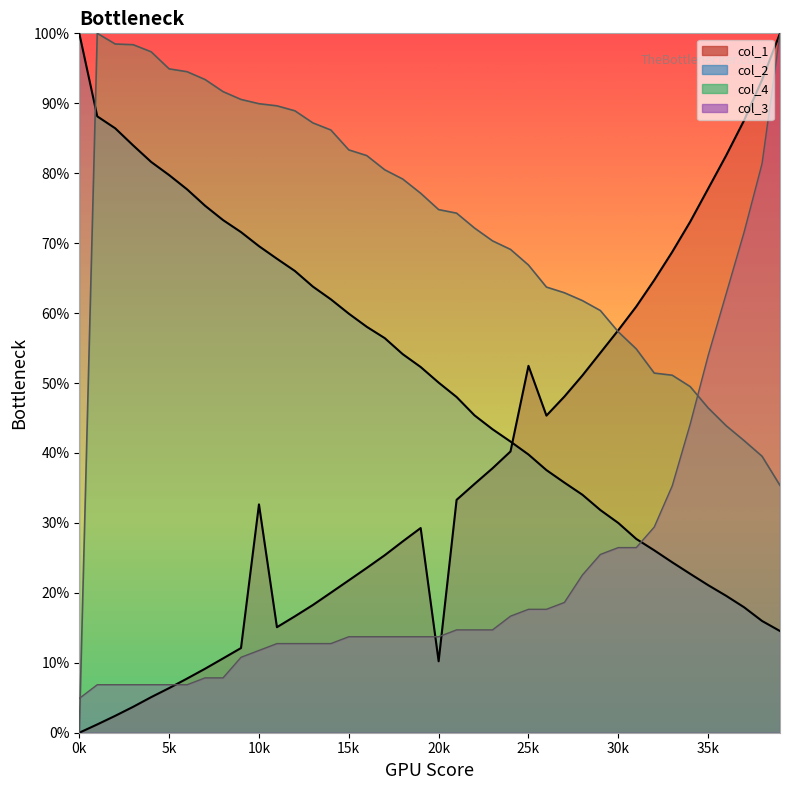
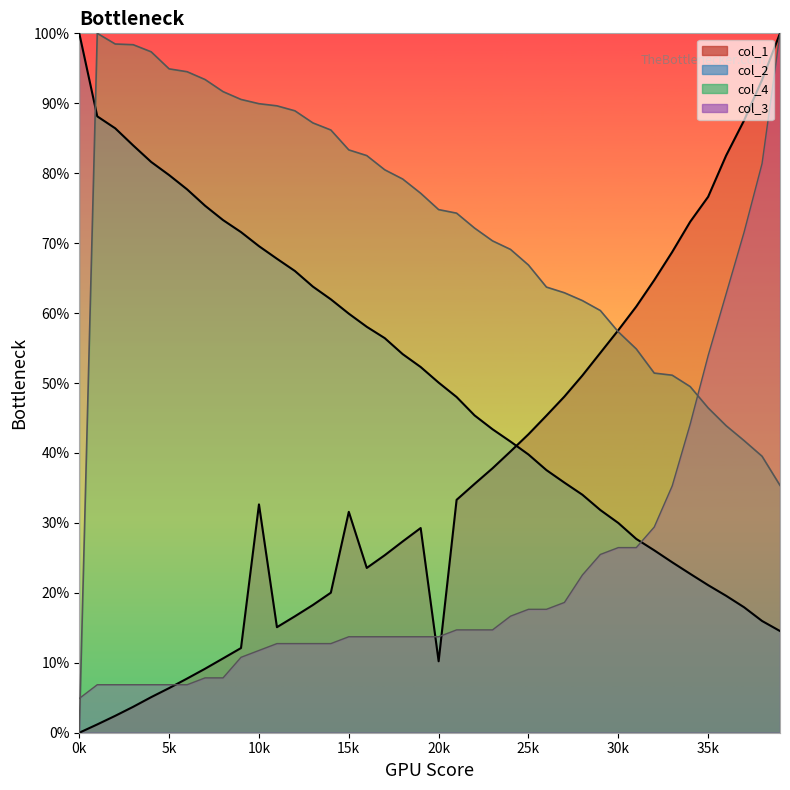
  {
    "col_1": {
      "5k": "6%",
      "10k": "33%",
-     "15k": "22%",
+     "15k": "32%",
      "20k": "10%",
-     "25k": "52%",
-     "35k": "78%"
+     "25k": "43%",
+     "35k": "77%"
    }
  }
